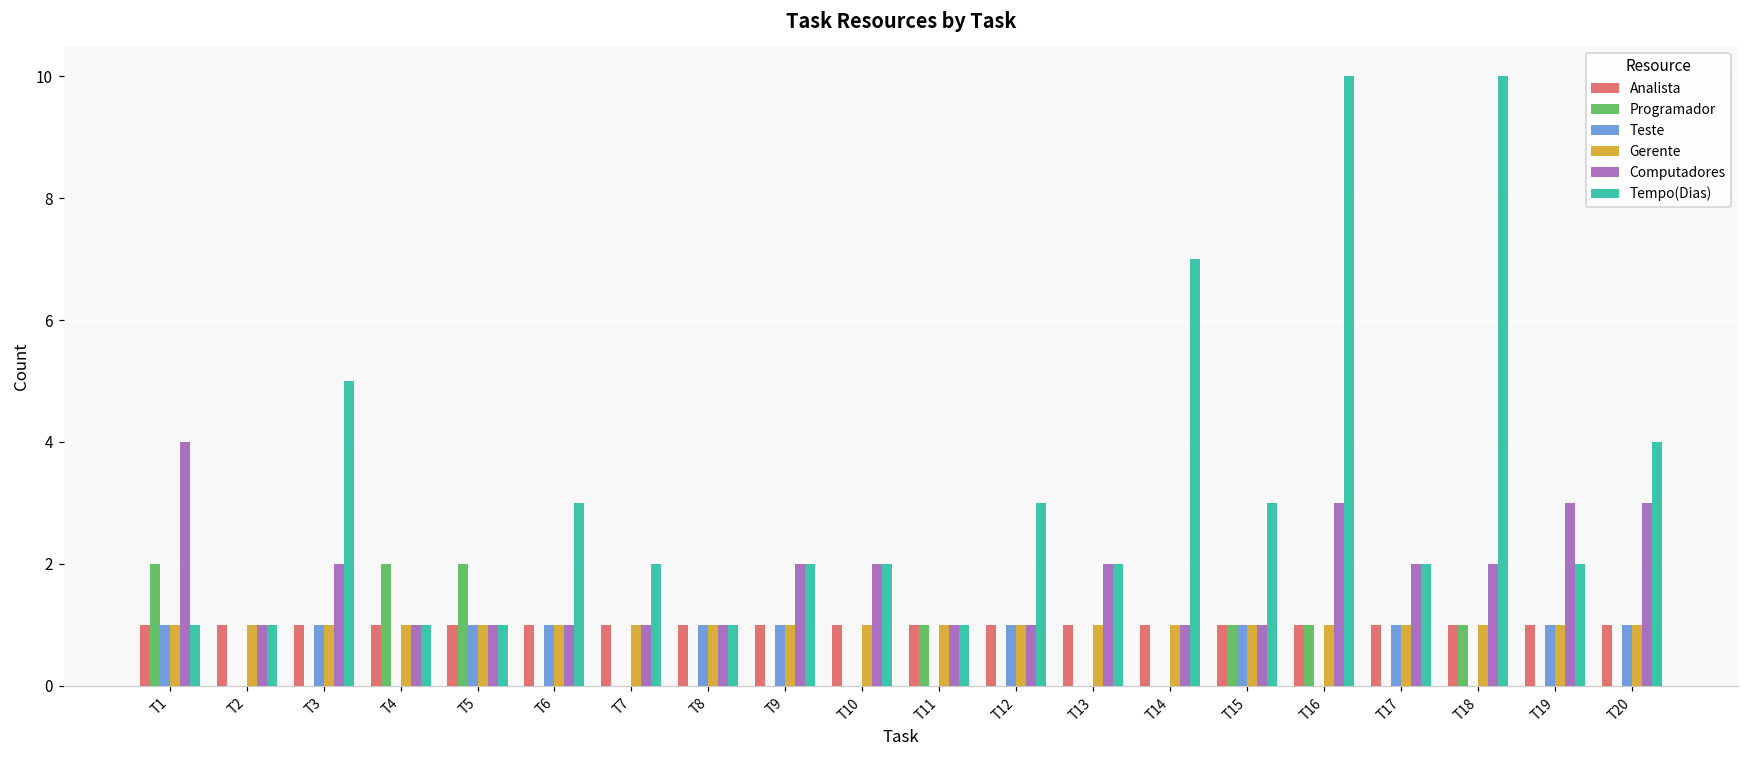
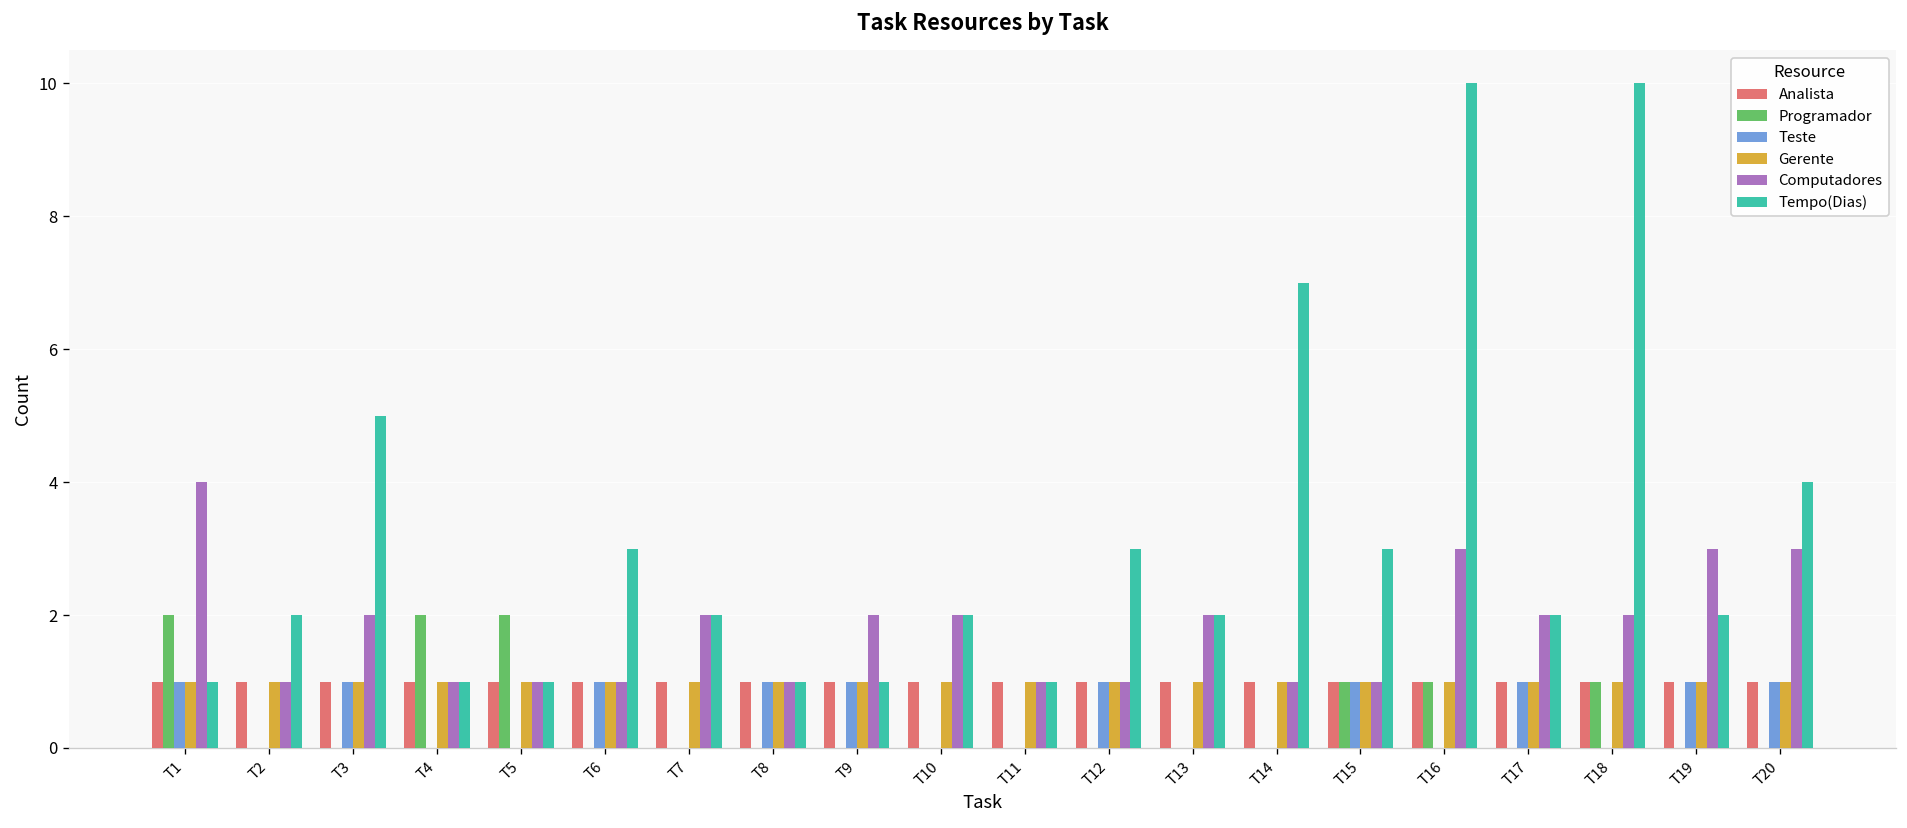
  {
    "Analista": {
      "T1": 1,
      "T2": 1,
      "T3": 1,
      "T4": 1,
      "T5": 1,
      "T6": 1,
      "T7": 1,
      "T8": 1,
      "T9": 1,
      "T10": 1,
      "T11": 1,
      "T12": 1,
      "T13": 1,
      "T14": 1,
      "T15": 1,
      "T16": 1,
      "T17": 1,
      "T18": 1,
      "T19": 1,
      "T20": 1
    },
    "Programador": {
      "T1": 2,
      "T2": 0,
      "T3": 0,
      "T4": 2,
      "T5": 2,
      "T6": 0,
      "T7": 0,
      "T8": 0,
      "T9": 0,
      "T10": 0,
-     "T11": 1,
+     "T11": 0,
      "T12": 0,
      "T13": 0,
      "T14": 0,
      "T15": 1,
      "T16": 1,
      "T17": 0,
      "T18": 1,
      "T19": 0,
      "T20": 0
    },
    "Teste": {
      "T1": 1,
      "T2": 0,
      "T3": 1,
      "T4": 0,
-     "T5": 1,
+     "T5": 0,
      "T6": 1,
      "T7": 0,
      "T8": 1,
      "T9": 1,
      "T10": 0,
      "T11": 0,
      "T12": 1,
      "T13": 0,
      "T14": 0,
      "T15": 1,
      "T16": 0,
      "T17": 1,
      "T18": 0,
      "T19": 1,
      "T20": 1
    },
    "Gerente": {
      "T1": 1,
      "T2": 1,
      "T3": 1,
      "T4": 1,
      "T5": 1,
      "T6": 1,
      "T7": 1,
      "T8": 1,
      "T9": 1,
      "T10": 1,
      "T11": 1,
      "T12": 1,
      "T13": 1,
      "T14": 1,
      "T15": 1,
      "T16": 1,
      "T17": 1,
      "T18": 1,
      "T19": 1,
      "T20": 1
    },
    "Computadores": {
      "T1": 4,
      "T2": 1,
      "T3": 2,
      "T4": 1,
      "T5": 1,
      "T6": 1,
-     "T7": 1,
+     "T7": 2,
      "T8": 1,
      "T9": 2,
      "T10": 2,
      "T11": 1,
      "T12": 1,
      "T13": 2,
      "T14": 1,
      "T15": 1,
      "T16": 3,
      "T17": 2,
      "T18": 2,
      "T19": 3,
      "T20": 3
    },
    "Tempo(Dias)": {
      "T1": 1,
-     "T2": 1,
+     "T2": 2,
      "T3": 5,
      "T4": 1,
      "T5": 1,
      "T6": 3,
      "T7": 2,
      "T8": 1,
-     "T9": 2,
+     "T9": 1,
      "T10": 2,
      "T11": 1,
      "T12": 3,
      "T13": 2,
      "T14": 7,
      "T15": 3,
      "T16": 10,
      "T17": 2,
      "T18": 10,
      "T19": 2,
      "T20": 4
    }
  }
